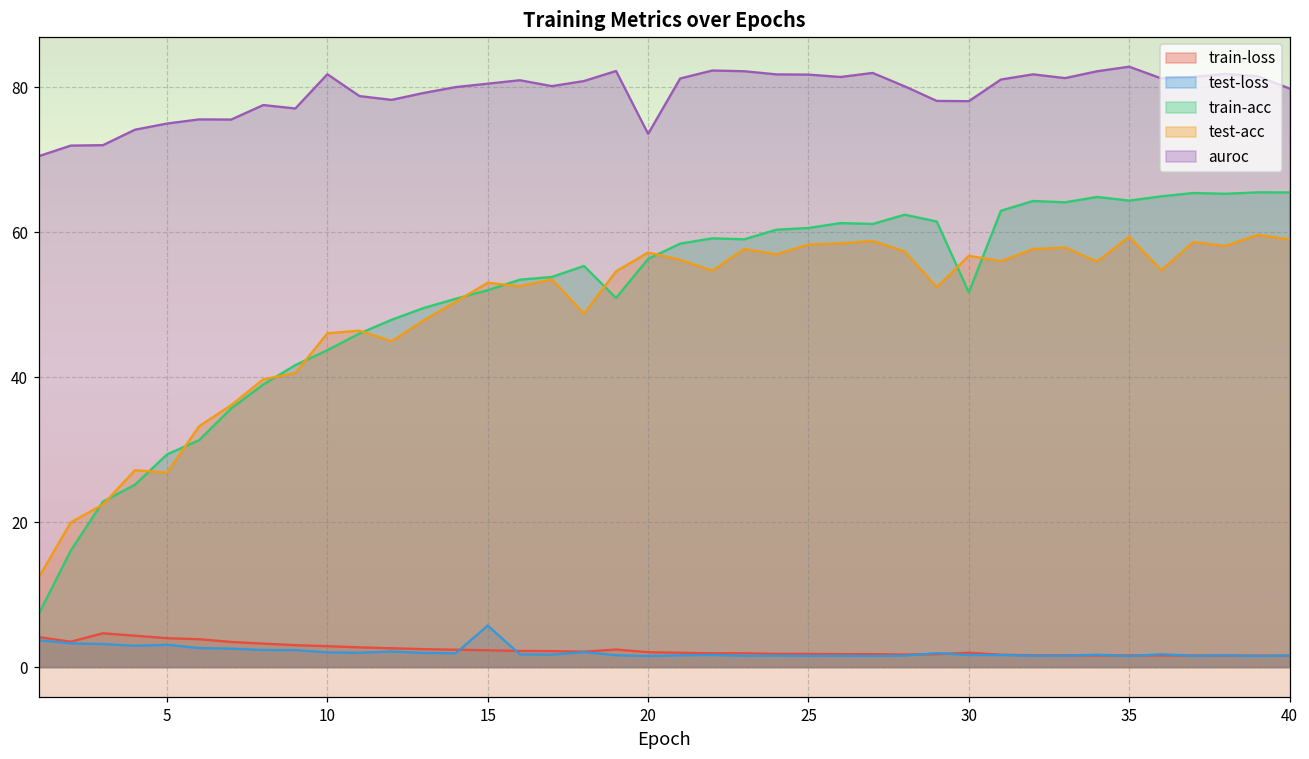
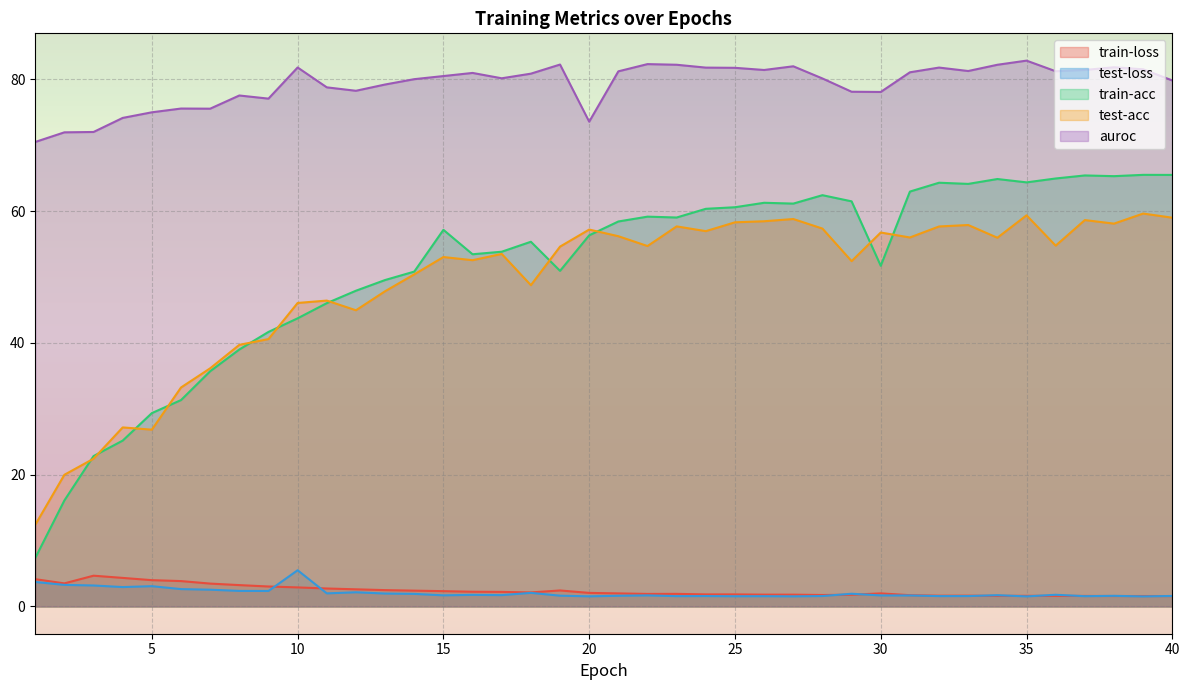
  {
    "test-loss": {
      "5": 3,
-     "10": 2,
-     "15": 6,
+     "10": 5,
+     "15": 2,
      "20": 2
    },
    "train-acc": {
      "5": 29,
      "10": 44,
-     "15": 52,
+     "15": 57,
      "20": 56,
      "25": 61,
      "30": 52,
      "35": 64,
      "40": 65
    },
    "auroc": {
      "5": 75,
      "10": 82,
      "15": 80,
      "20": 74,
      "25": 82,
      "30": 78,
      "35": 83,
      "40": 80
    }
  }
